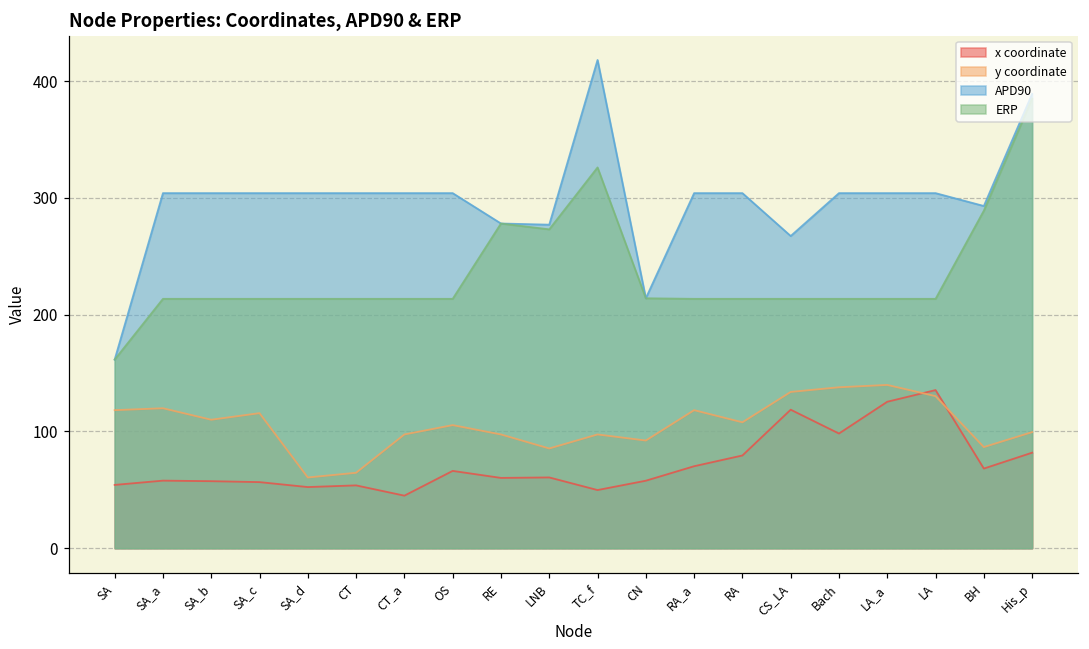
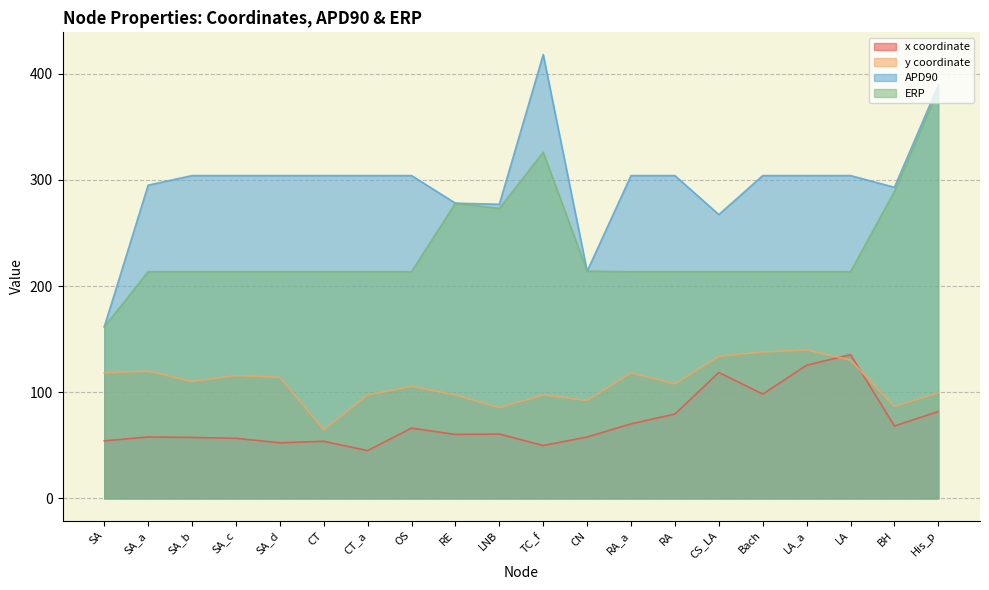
  {
    "x coordinate": {
      "SA": 54,
      "SA_a": 58,
      "SA_b": 57,
      "SA_c": 57,
      "SA_d": 52,
      "CT": 54,
      "CT_a": 45,
      "OS": 66,
      "RE": 60,
      "LNB": 61,
      "TC_f": 50,
      "CN": 58,
      "RA_a": 70,
      "RA": 79,
      "CS_LA": 119,
      "Bach": 98,
      "LA_a": 125,
      "LA": 135,
      "BH": 68,
      "His_p": 82
    },
    "y coordinate": {
      "SA": 118,
      "SA_a": 120,
      "SA_b": 110,
      "SA_c": 116,
-     "SA_d": 61,
+     "SA_d": 114,
      "CT": 65,
      "CT_a": 97,
      "OS": 105,
      "RE": 97,
      "LNB": 85,
      "TC_f": 97,
      "CN": 92,
      "RA_a": 118,
      "RA": 108,
      "CS_LA": 134,
      "Bach": 138,
      "LA_a": 140,
      "LA": 130,
      "BH": 87,
      "His_p": 99
    },
    "APD90": {
-     "SA_a": 304,
+     "SA_a": 295,
      "SA_b": 304,
      "SA_c": 304,
      "SA_d": 304,
      "CT": 304,
      "CT_a": 304,
      "OS": 304,
      "LNB": 277,
      "TC_f": 418,
      "RA_a": 304,
      "RA": 304,
      "CS_LA": 267,
      "Bach": 304,
      "LA_a": 304,
      "LA": 304,
      "BH": 293
    },
    "ERP": {
      "SA_a": 214,
      "SA_b": 214,
      "SA_c": 214,
      "SA_d": 214,
      "CT": 214,
      "CT_a": 214,
      "OS": 214,
      "LNB": 273,
      "TC_f": 326,
      "RA_a": 214,
      "RA": 214,
      "CS_LA": 214,
      "Bach": 214,
      "LA_a": 214,
      "LA": 214,
      "BH": 289
    }
  }
